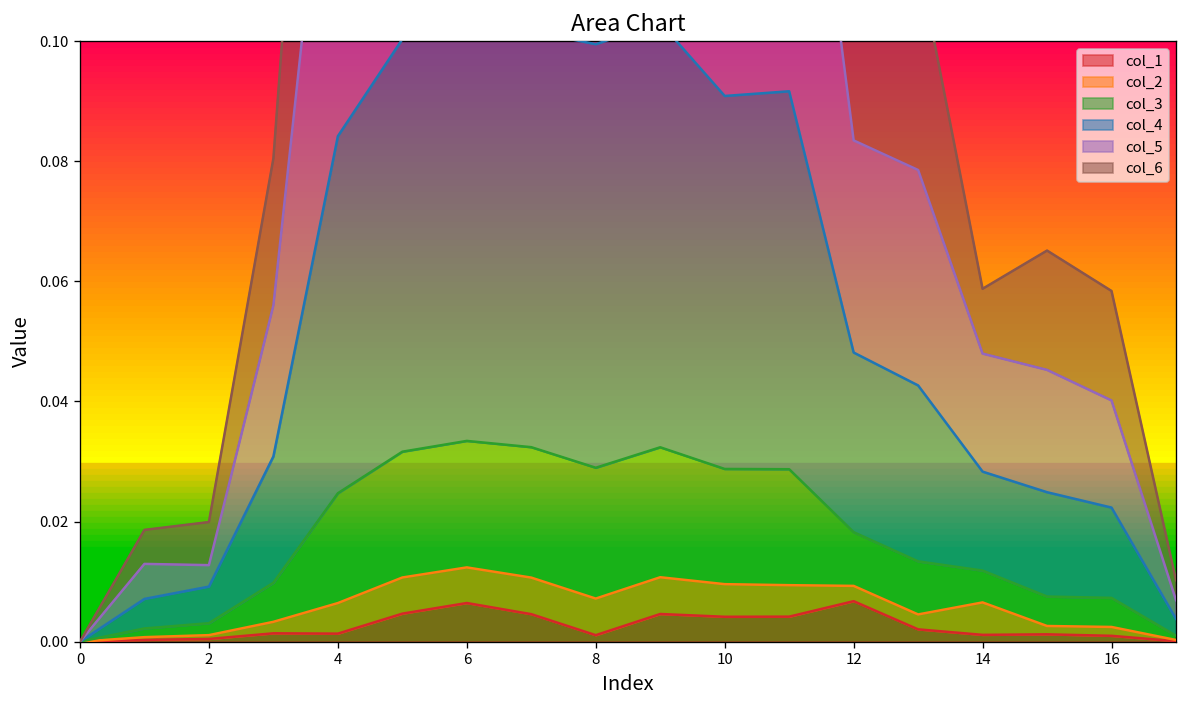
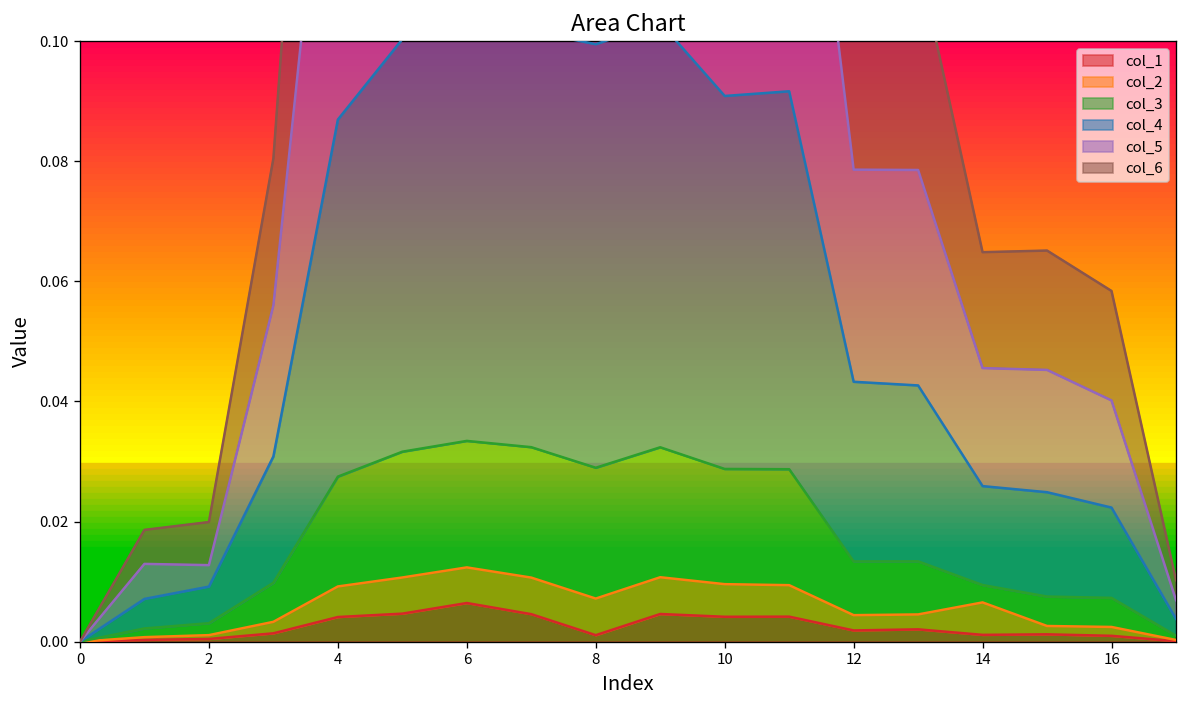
  {
    "col_1": {
      "2": 0.000,
-     "4": 0.001,
+     "4": 0.004,
      "6": 0.006,
      "8": 0.001,
      "10": 0.004,
-     "12": 0.007,
+     "12": 0.002,
      "14": 0.001,
      "16": 0.001
    },
    "col_2": {
      "2": 0.001,
      "4": 0.005,
      "6": 0.006,
      "8": 0.006,
      "10": 0.005,
      "12": 0.003,
      "14": 0.005,
      "16": 0.001
    },
    "col_3": {
      "2": 0.002,
      "4": 0.018,
      "6": 0.021,
      "8": 0.022,
      "10": 0.019,
      "12": 0.009,
-     "14": 0.005,
+     "14": 0.003,
      "16": 0.005
    },
    "col_4": {
      "2": 0.006,
      "4": 0.059,
      "8": 0.071,
      "10": 0.062,
      "12": 0.030,
      "14": 0.016,
      "16": 0.015
    },
    "col_5": {
      "2": 0.004,
      "12": 0.035,
      "14": 0.020,
      "16": 0.018
    },
    "col_6": {
      "2": 0.007,
-     "14": 0.011,
+     "14": 0.019,
      "16": 0.018
    }
  }
